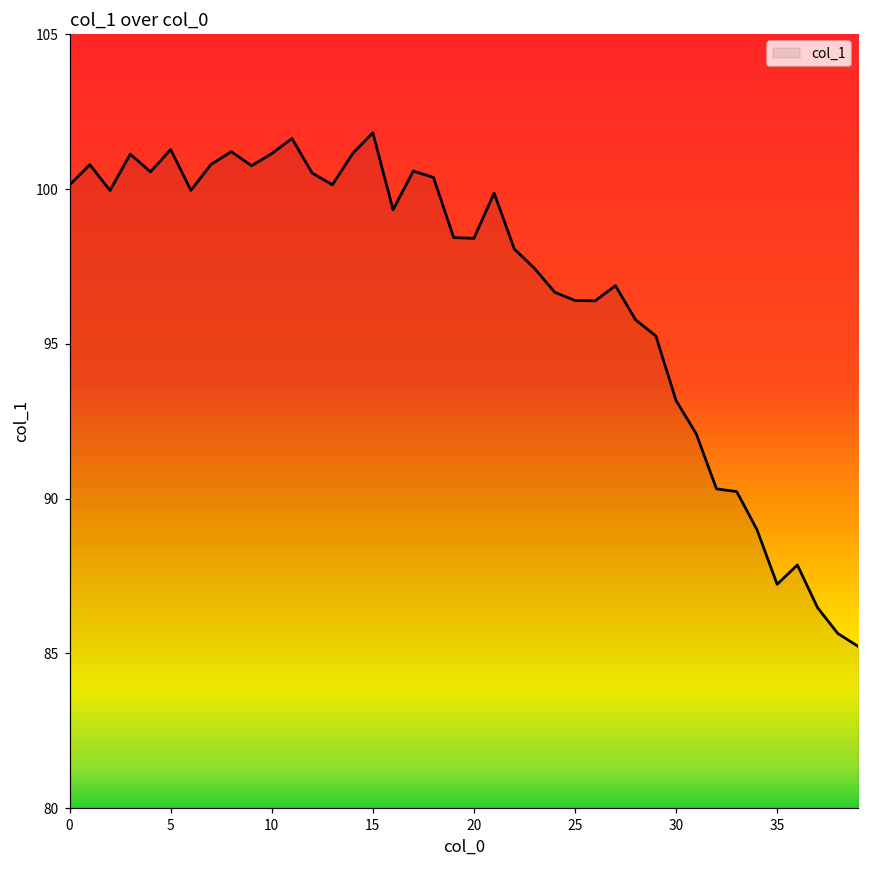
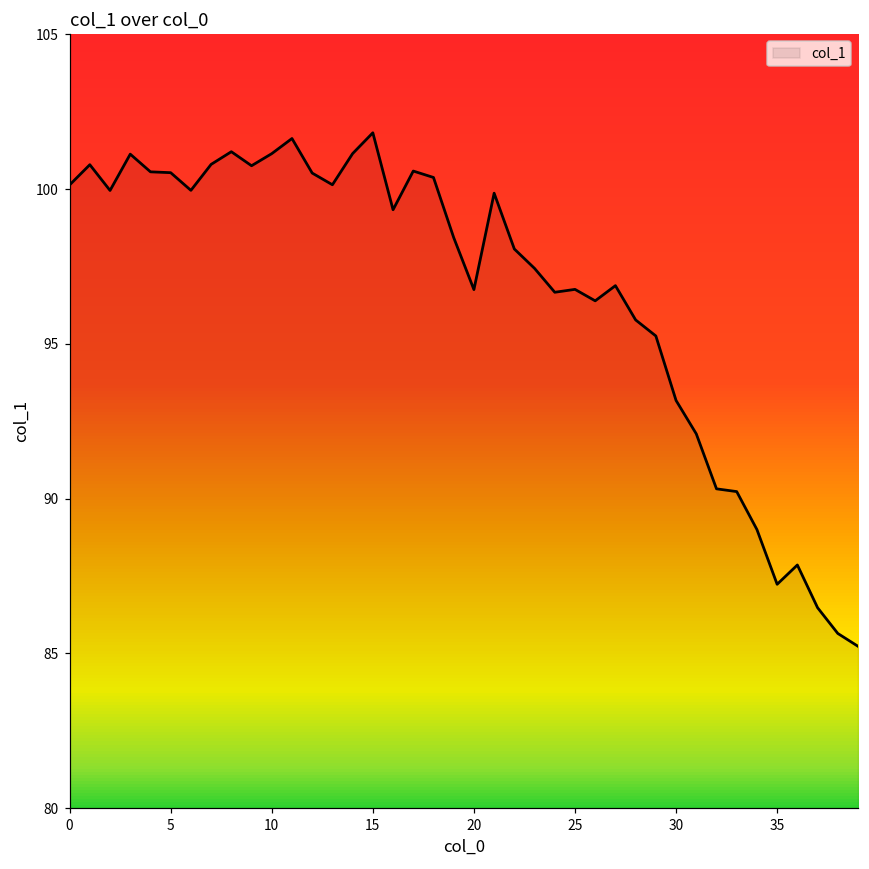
  {
    "0": 100.1,
-   "5": 101.3,
+   "5": 100.5,
    "10": 101.1,
    "15": 101.8,
-   "20": 98.4,
-   "25": 96.4,
+   "20": 96.8,
+   "25": 96.8,
    "30": 93.2,
    "35": 87.2
  }
